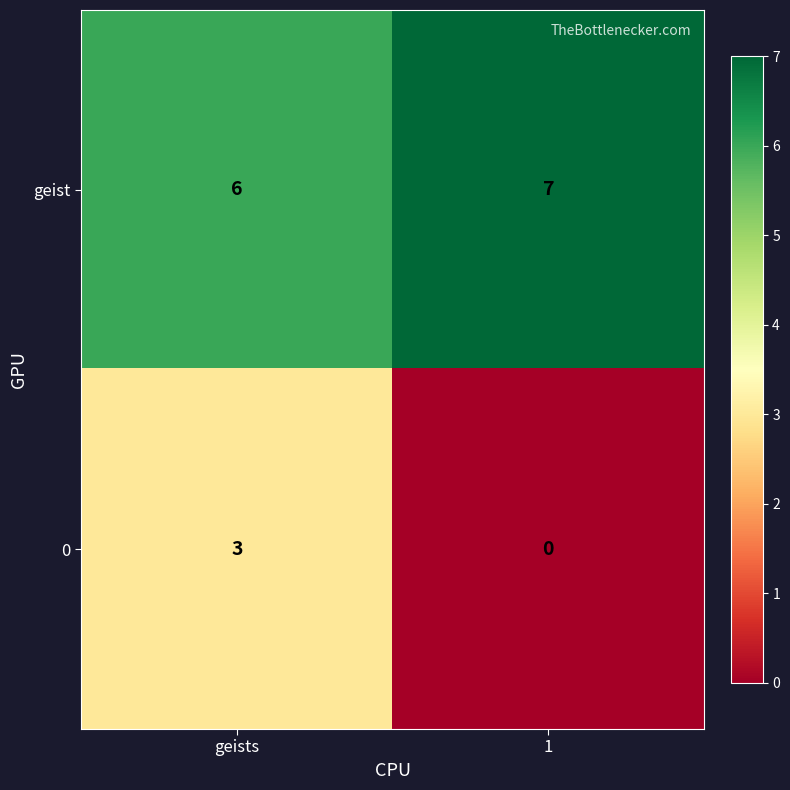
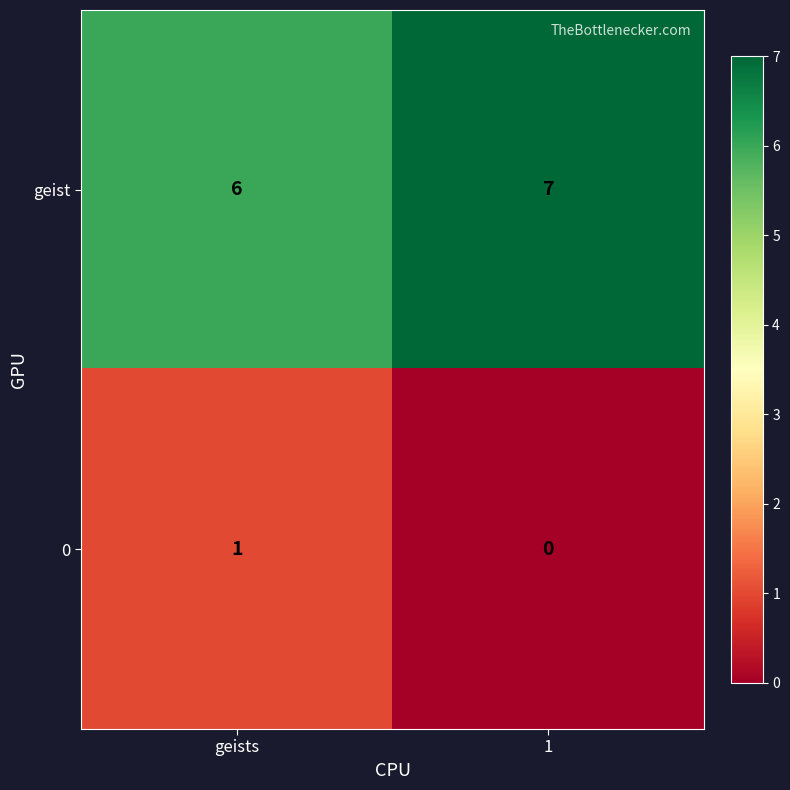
  {
    "geist": {
      "geists": 6
    },
    "0": {
-     "geists": 3,
+     "geists": 1,
      "1": 0
    }
  }
